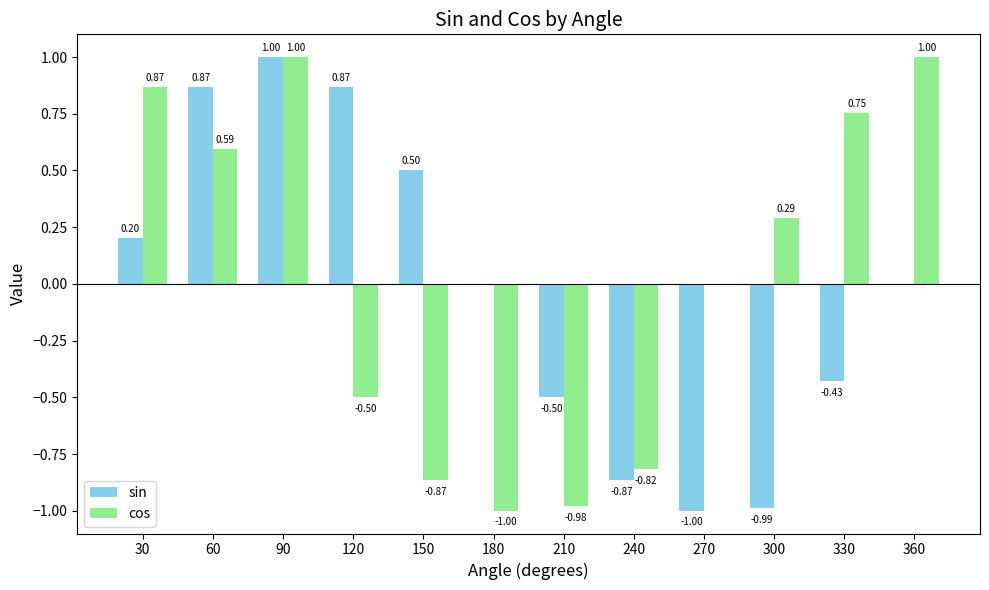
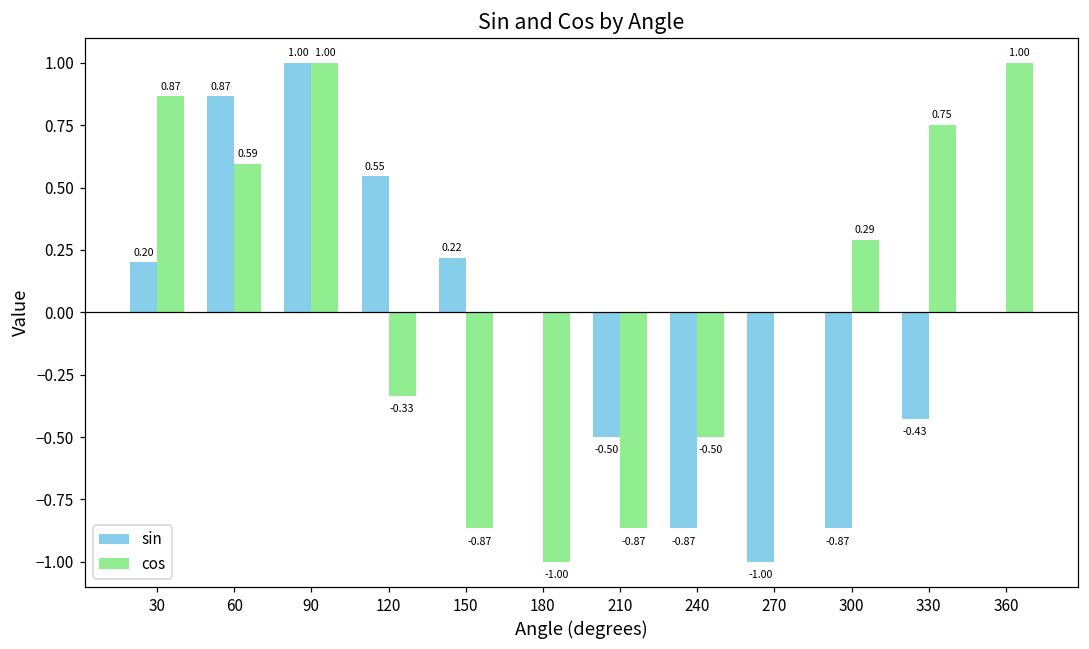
  {
    "sin": {
      "30": 0.20,
      "60": 0.87,
      "90": 1.00,
-     "120": 0.87,
-     "150": 0.50,
+     "120": 0.55,
+     "150": 0.22,
      "210": -0.50,
      "240": -0.87,
      "270": -1.00,
-     "300": -0.99,
+     "300": -0.87,
      "330": -0.43
    },
    "cos": {
      "30": 0.87,
      "60": 0.59,
      "90": 1.00,
-     "120": -0.50,
+     "120": -0.33,
      "150": -0.87,
      "180": -1.00,
-     "210": -0.98,
-     "240": -0.82,
+     "210": -0.87,
+     "240": -0.50,
      "300": 0.29,
      "330": 0.75,
      "360": 1.00
    }
  }
